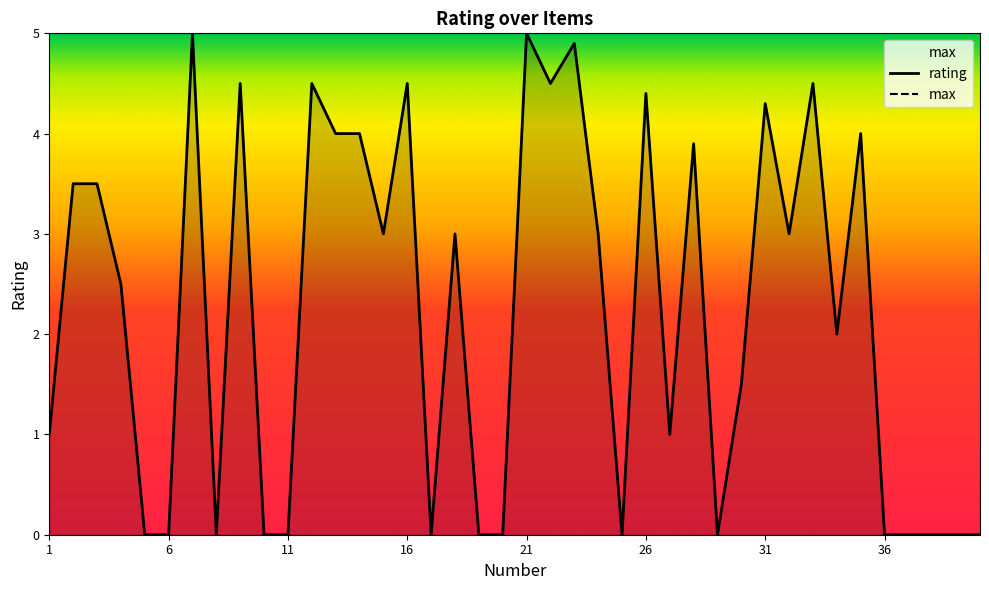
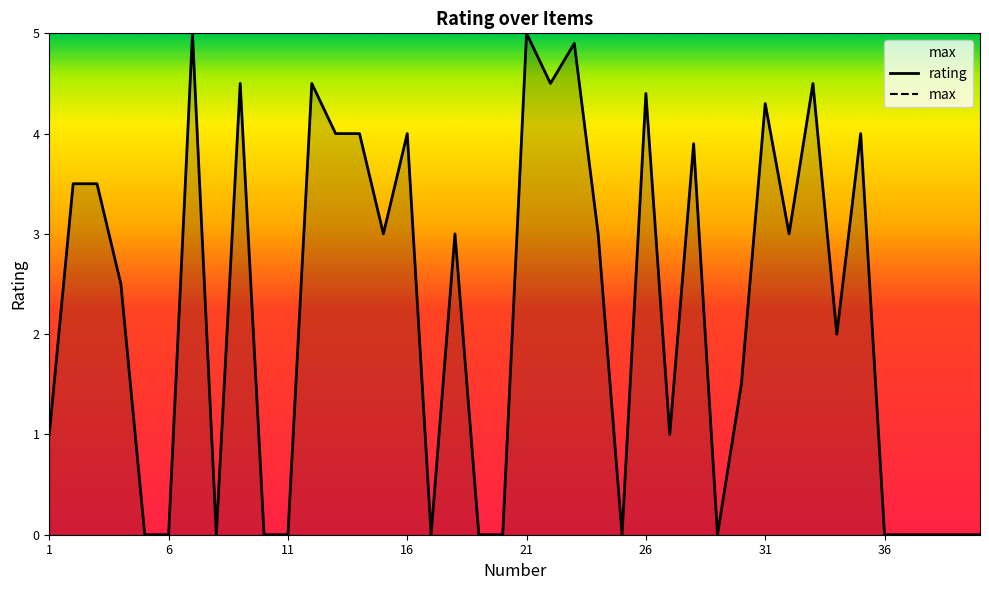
  {
    "rating": {
      "1": 1.0,
      "6": 0.0,
      "11": 0.0,
-     "16": 4.5,
+     "16": 4.0,
      "26": 4.4,
      "31": 4.3,
      "36": 0.0
    }
  }
